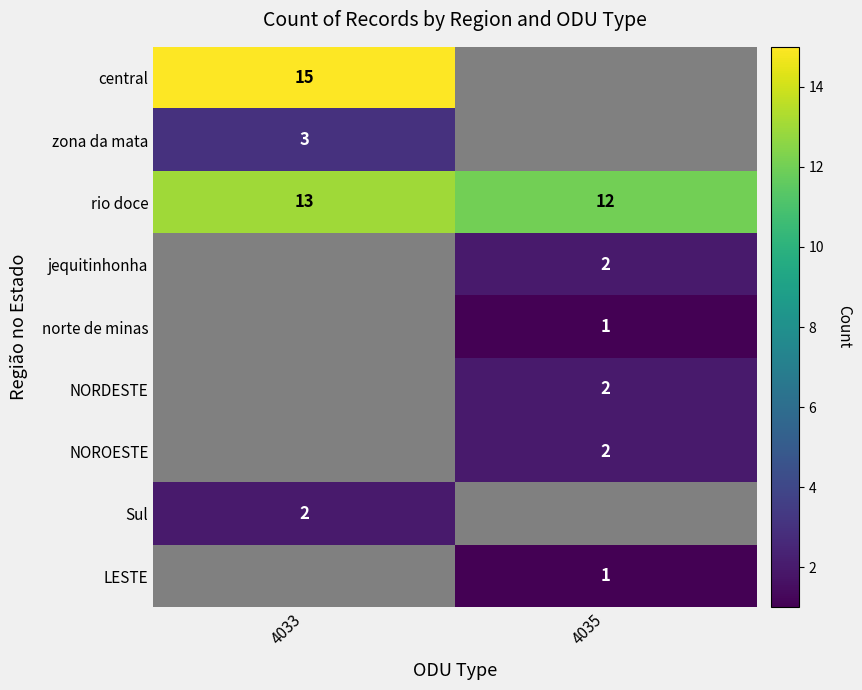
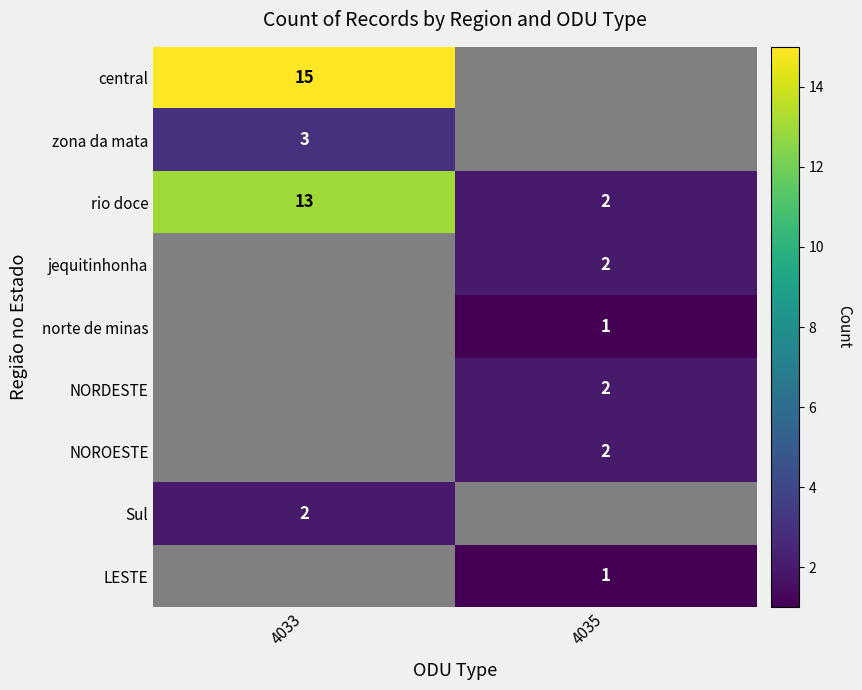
  {
    "central": {
      "4033": 15
    },
    "zona da mata": {
      "4033": 3
    },
    "rio doce": {
      "4033": 13,
-     "4035": 12
+     "4035": 2
    },
    "jequitinhonha": {
      "4035": 2
    },
    "norte de minas": {
      "4035": 1
    },
    "NORDESTE": {
      "4035": 2
    },
    "NOROESTE": {
      "4035": 2
    },
    "Sul": {
      "4033": 2
    },
    "LESTE": {
      "4035": 1
    }
  }
